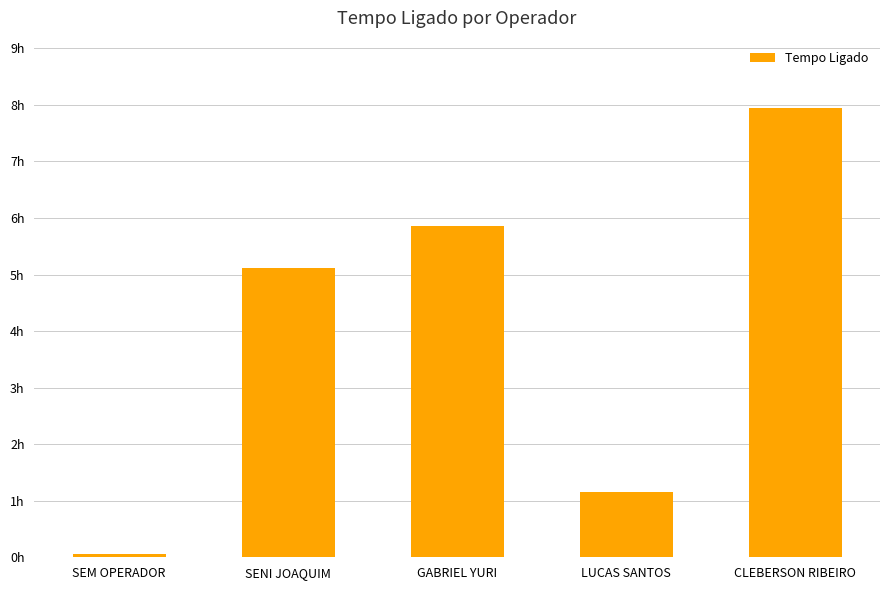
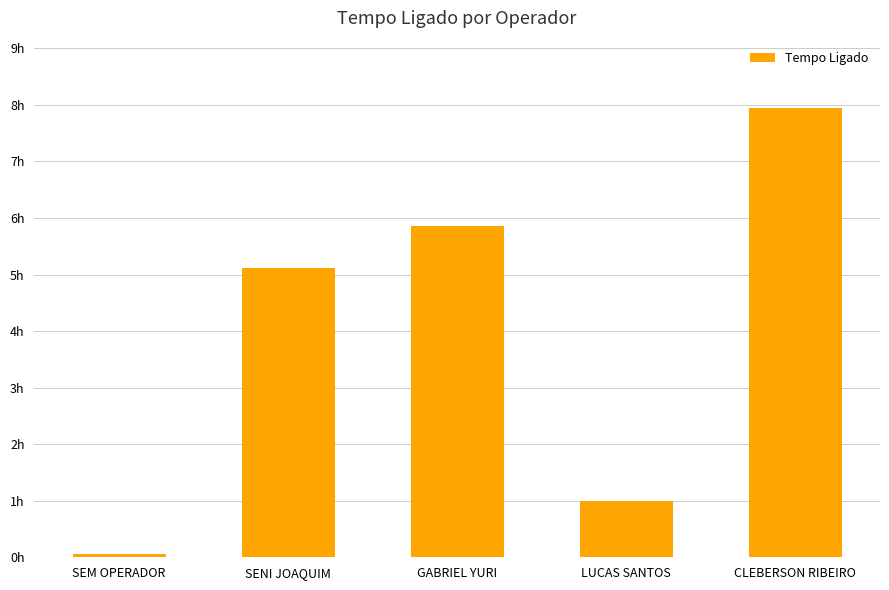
  {
    "SEM OPERADOR": "0.1h",
    "SENI JOAQUIM": "5.1h",
    "GABRIEL YURI": "5.9h",
-   "LUCAS SANTOS": "1.1h",
+   "LUCAS SANTOS": "1.0h",
    "CLEBERSON RIBEIRO": "7.9h"
  }
